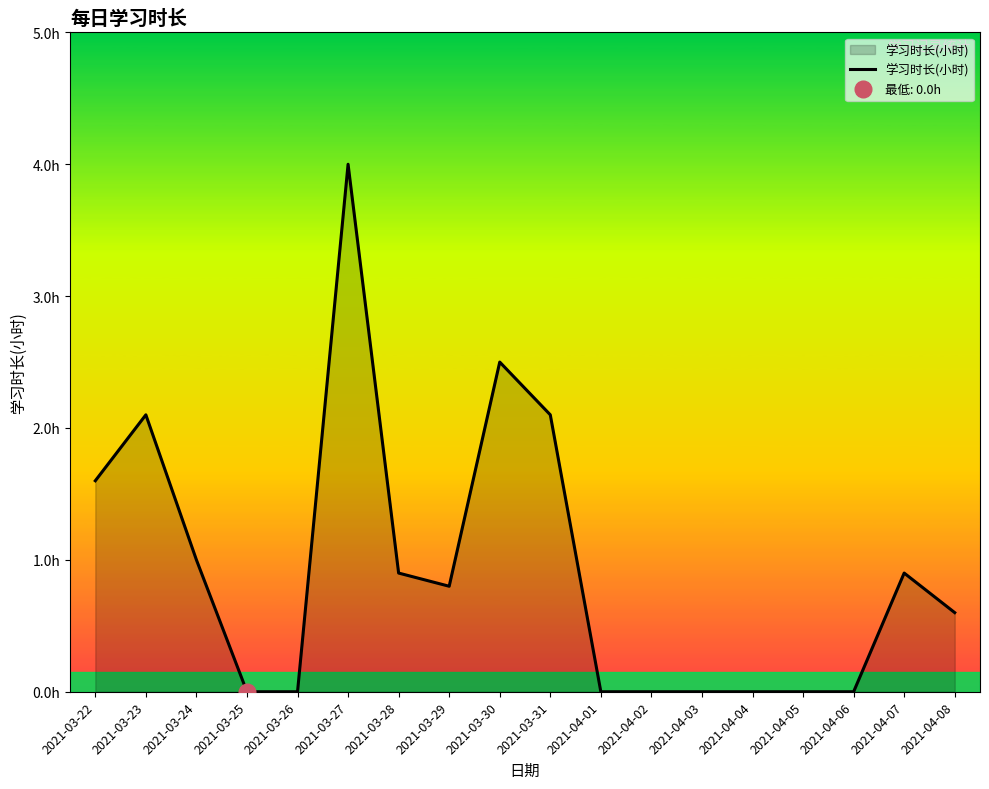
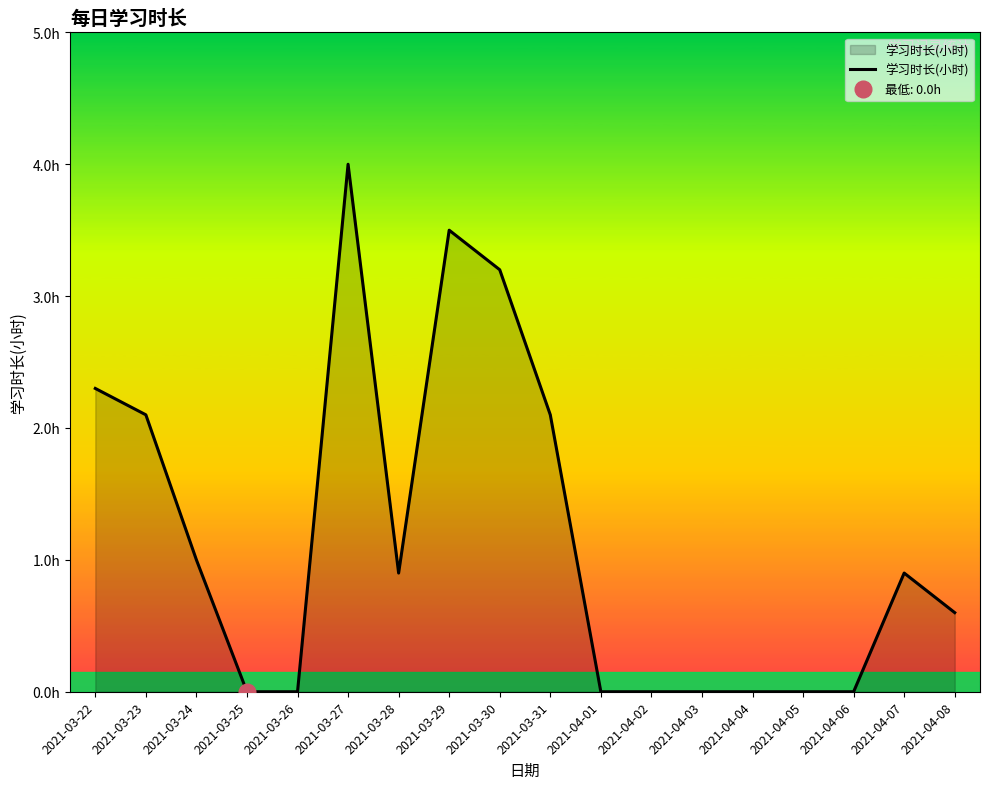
  {
    "学习时长(小时)": {
-     "2021-03-22": "1.6h",
+     "2021-03-22": "2.3h",
      "2021-03-23": "2.1h",
      "2021-03-24": "1.0h",
      "2021-03-27": "4.0h",
      "2021-03-28": "0.9h",
-     "2021-03-29": "0.8h",
-     "2021-03-30": "2.5h",
+     "2021-03-29": "3.5h",
+     "2021-03-30": "3.2h",
      "2021-03-31": "2.1h",
      "2021-04-07": "0.9h",
      "2021-04-08": "0.6h"
    }
  }
